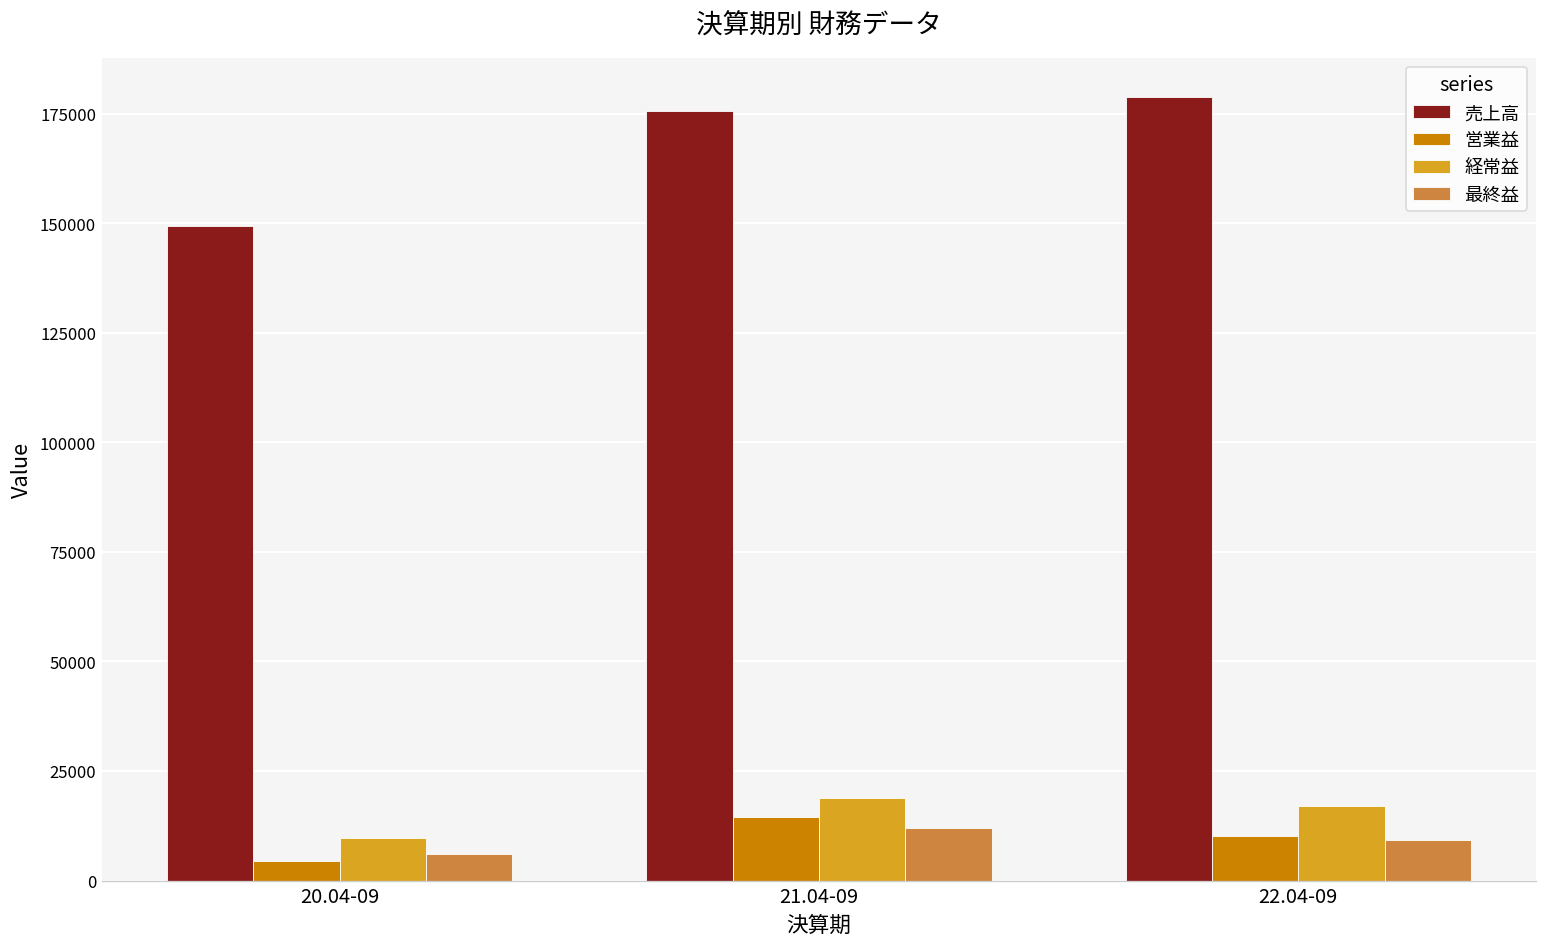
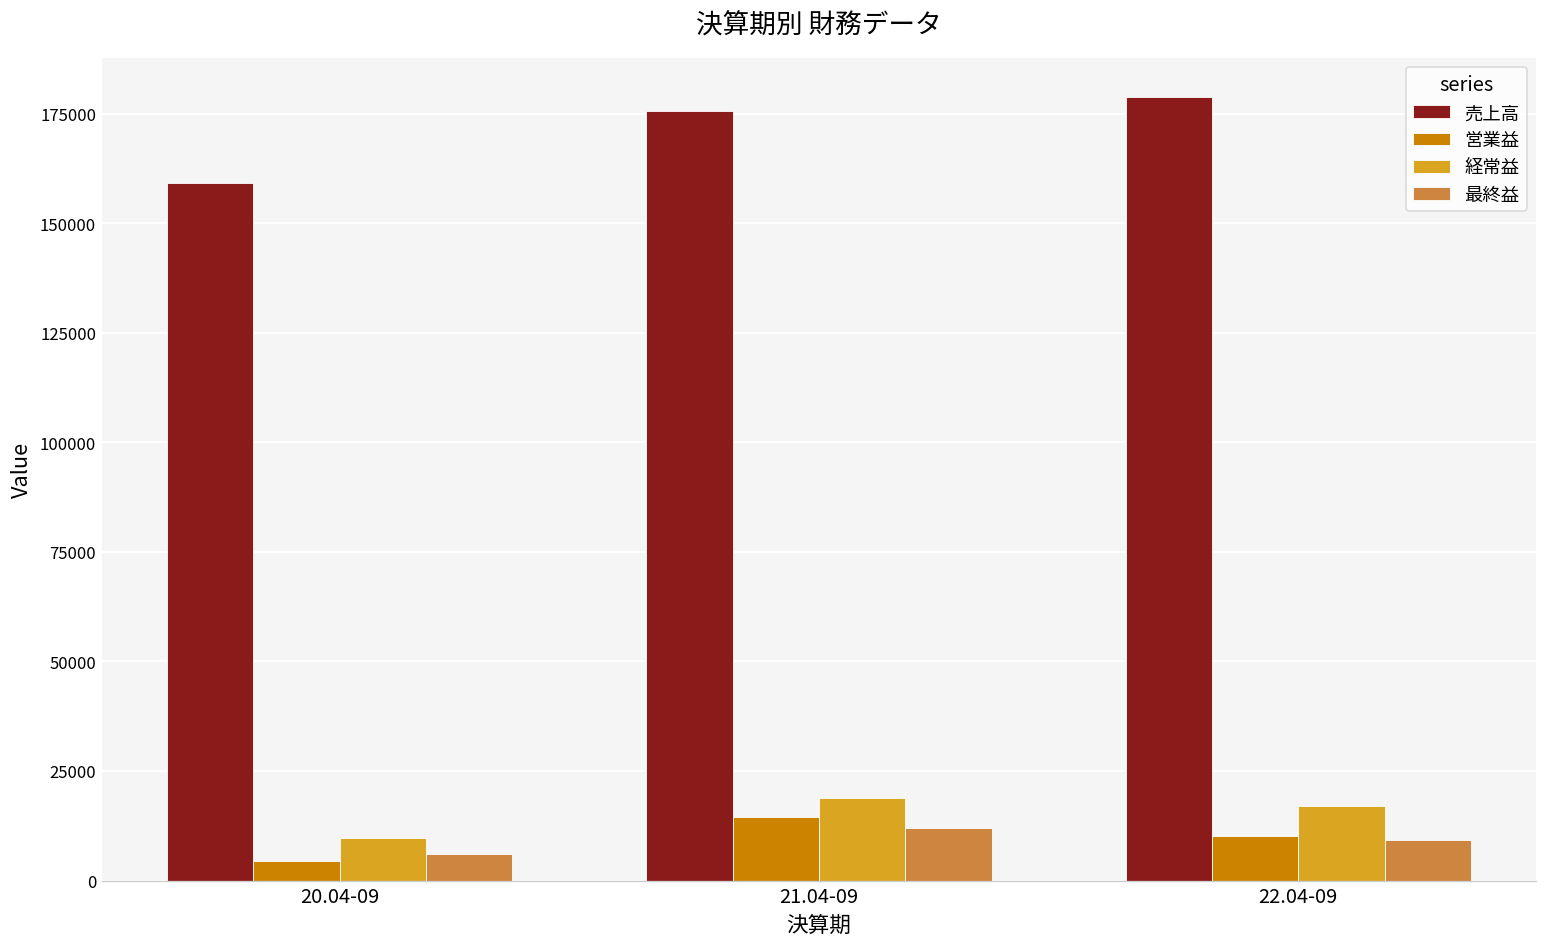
  {
    "売上高": {
-     "20.04-09": 149000,
+     "20.04-09": 159000,
      "21.04-09": 176000,
      "22.04-09": 179000
    }
  }
